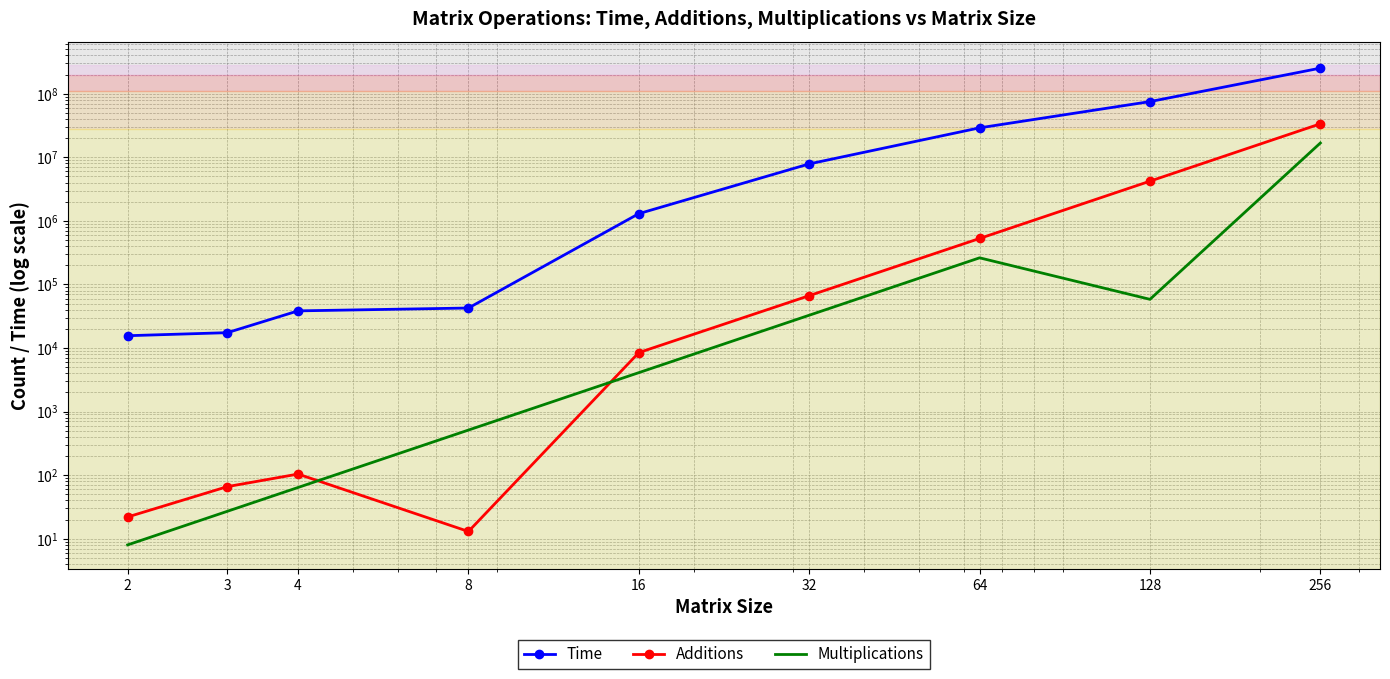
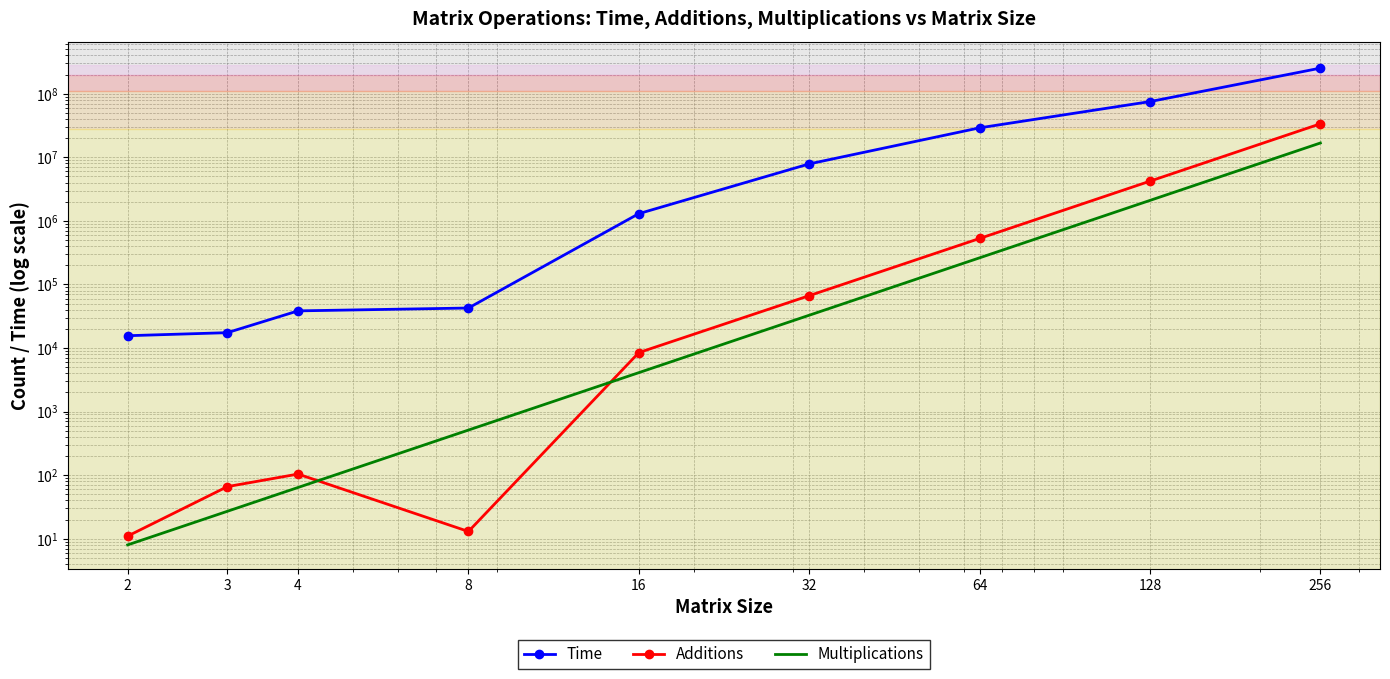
  {
    "Time": {
      "2": 16000,
      "3": 17000,
      "4": 40000,
      "8": 40000,
      "16": 1300000,
      "32": 8000000,
      "64": 30000000,
      "128": 80000000,
      "256": 250000000
    },
    "Additions": {
-     "2": 22,
+     "2": 11,
      "3": 70,
      "4": 100,
      "8": 13,
      "16": 8000,
      "32": 70000,
      "64": 500000,
      "128": 4000000,
      "256": 30000000
    },
    "Multiplications": {
      "2": 8,
      "3": 27,
      "4": 60,
      "8": 500,
      "16": 4000,
      "32": 30000,
      "64": 260000,
-     "128": 60000,
+     "128": 2100000,
      "256": 17000000
    }
  }
